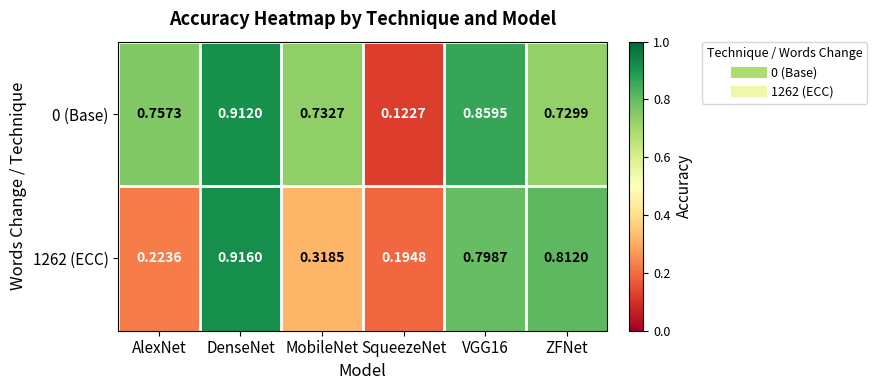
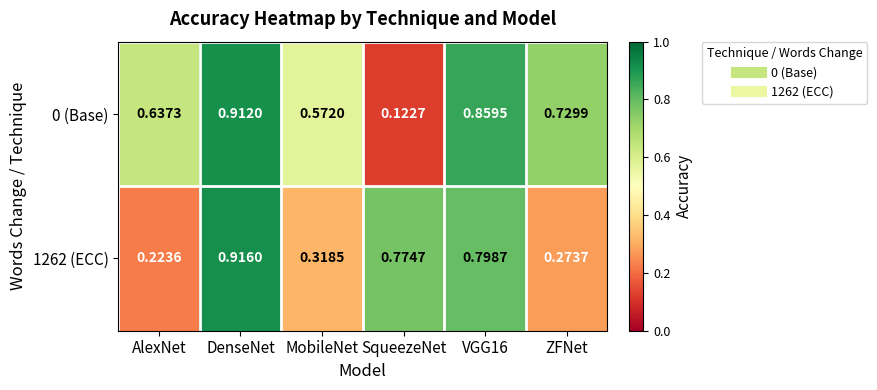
  {
    "0 (Base)": {
-     "AlexNet": 0.7573,
+     "AlexNet": 0.6373,
      "DenseNet": 0.9120,
-     "MobileNet": 0.7327,
+     "MobileNet": 0.5720,
      "SqueezeNet": 0.1227,
      "VGG16": 0.8595,
      "ZFNet": 0.7299
    },
    "1262 (ECC)": {
      "AlexNet": 0.2236,
      "DenseNet": 0.9160,
      "MobileNet": 0.3185,
-     "SqueezeNet": 0.1948,
+     "SqueezeNet": 0.7747,
      "VGG16": 0.7987,
-     "ZFNet": 0.8120
+     "ZFNet": 0.2737
    }
  }
